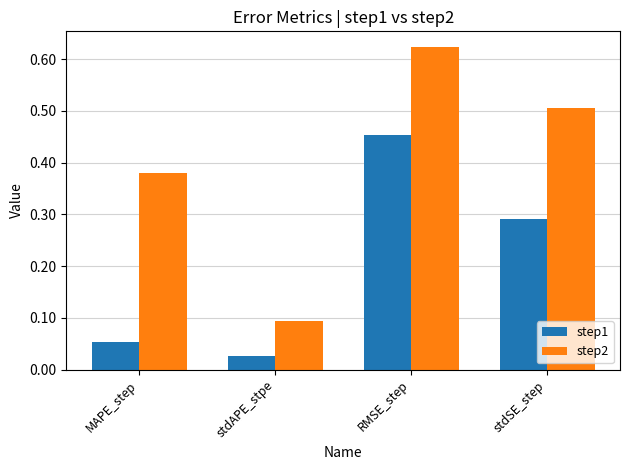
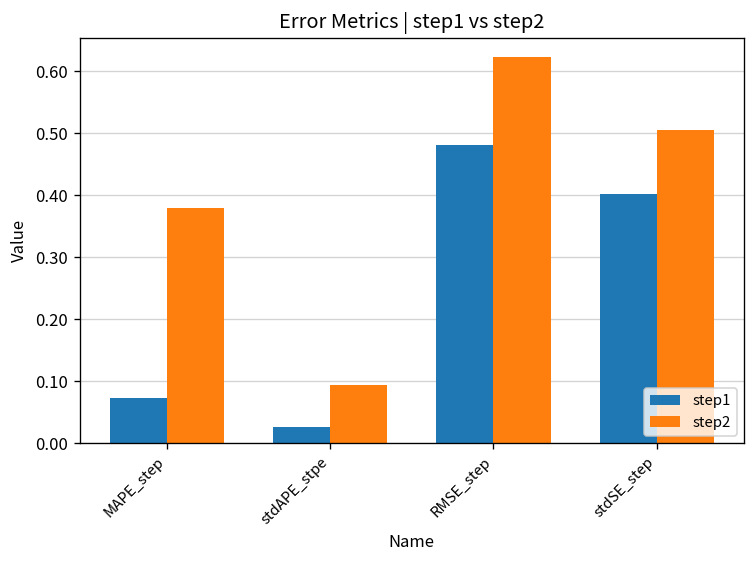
  {
    "step1": {
-     "MAPE_step": 0.05,
+     "MAPE_step": 0.07,
      "stdAPE_stpe": 0.03,
-     "RMSE_step": 0.45,
-     "stdSE_step": 0.29
+     "RMSE_step": 0.48,
+     "stdSE_step": 0.40
    },
    "step2": {
      "MAPE_step": 0.38,
      "stdAPE_stpe": 0.09,
      "RMSE_step": 0.62,
      "stdSE_step": 0.51
    }
  }
